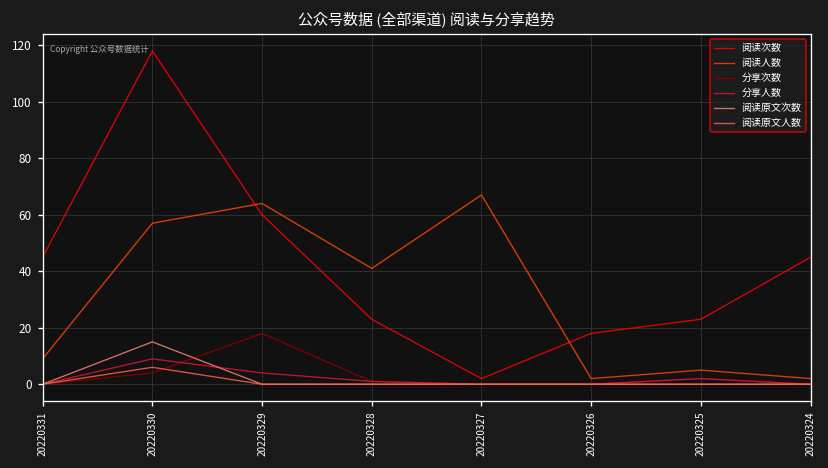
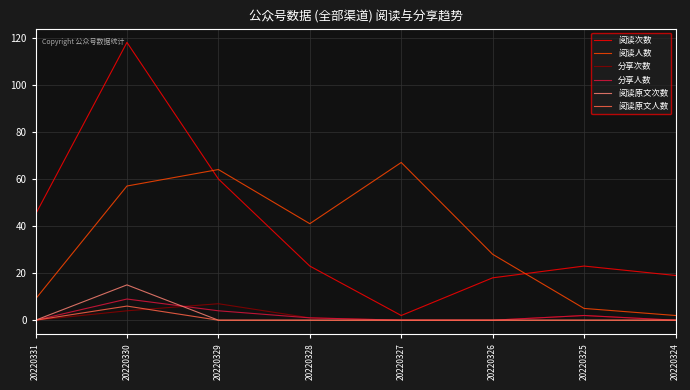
  {
    "阅读次数": {
      "20220331": 45,
      "20220330": 118,
      "20220329": 60,
      "20220328": 23,
      "20220327": 2,
      "20220326": 18,
      "20220325": 23,
-     "20220324": 45
+     "20220324": 19
    },
    "阅读人数": {
      "20220331": 9,
      "20220330": 57,
      "20220329": 64,
      "20220328": 41,
      "20220327": 67,
-     "20220326": 2,
+     "20220326": 28,
      "20220325": 5,
      "20220324": 2
    },
    "分享次数": {
      "20220330": 4,
-     "20220329": 18
+     "20220329": 7
    },
    "分享人数": {
      "20220330": 9,
      "20220329": 4
    }
  }
